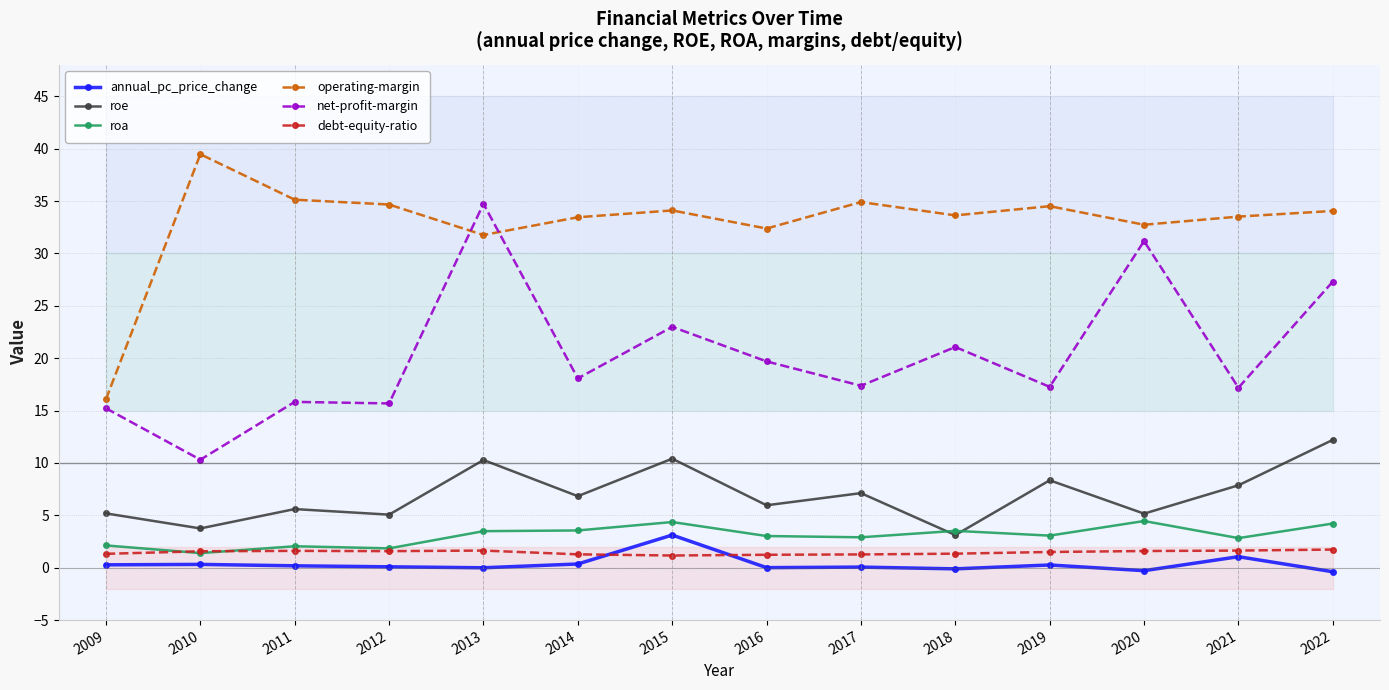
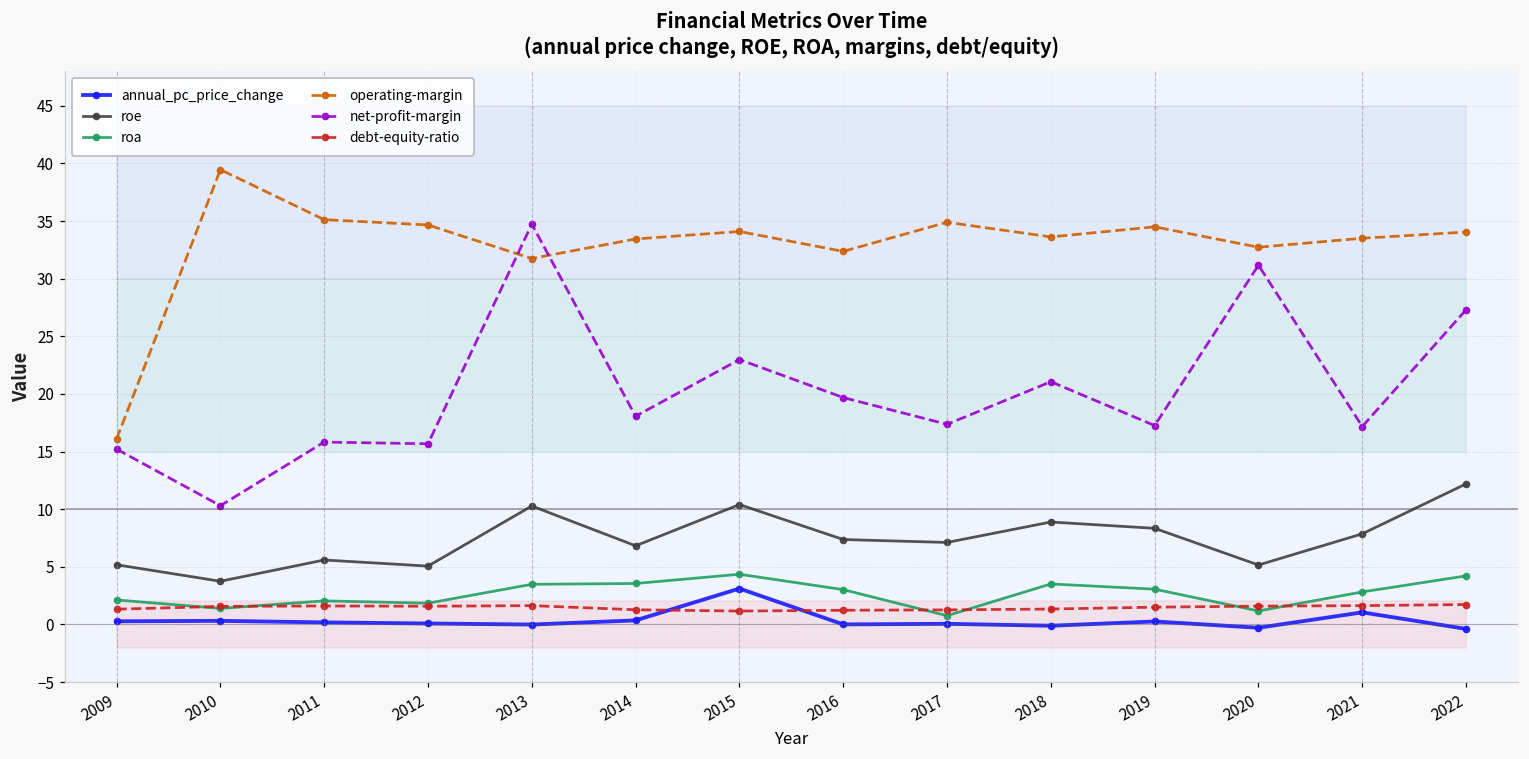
  {
    "annual_pc_price_change": {
      "2009": 0.3,
      "2010": 0.3,
      "2011": 0.2,
      "2012": 0.1,
      "2013": 0.0,
      "2014": 0.4,
      "2015": 3.1,
      "2016": 0.0,
      "2017": 0.1,
      "2018": -0.1,
      "2019": 0.3,
      "2020": -0.3,
      "2021": 1.1,
      "2022": -0.4
    },
    "roe": {
      "2009": 5.2,
      "2010": 3.7,
      "2011": 5.6,
      "2012": 5.1,
      "2013": 10.3,
      "2014": 6.8,
      "2015": 10.4,
-     "2016": 6.0,
+     "2016": 7.4,
      "2017": 7.1,
-     "2018": 3.1,
+     "2018": 8.9,
      "2019": 8.3,
      "2020": 5.2,
      "2021": 7.9,
      "2022": 12.2
    },
    "roa": {
      "2013": 3.5,
      "2014": 3.6,
      "2015": 4.4,
      "2016": 3.0,
-     "2017": 2.9,
+     "2017": 0.8,
      "2018": 3.5,
      "2019": 3.1,
-     "2020": 4.5,
+     "2020": 1.2,
      "2021": 2.8,
      "2022": 4.2
    },
    "operating-margin": {
      "2009": 16.1,
      "2010": 39.5,
      "2011": 35.1,
      "2012": 34.7,
      "2013": 31.8,
      "2014": 33.5,
      "2015": 34.1,
      "2016": 32.4,
      "2017": 34.9,
      "2018": 33.6,
      "2019": 34.5,
      "2020": 32.7,
      "2021": 33.5,
      "2022": 34.1
    },
    "net-profit-margin": {
      "2009": 15.2,
      "2010": 10.3,
      "2011": 15.8,
      "2012": 15.7,
      "2013": 34.7,
      "2014": 18.1,
      "2015": 23.0,
      "2016": 19.7,
      "2017": 17.4,
      "2018": 21.1,
      "2019": 17.3,
      "2020": 31.2,
      "2021": 17.2,
      "2022": 27.3
    },
    "debt-equity-ratio": {
      "2009": 1.3,
      "2011": 1.6,
      "2012": 1.6,
      "2013": 1.6,
      "2014": 1.3,
      "2015": 1.2,
      "2016": 1.2,
      "2017": 1.3,
      "2018": 1.3,
      "2019": 1.5,
      "2020": 1.6,
      "2021": 1.6,
      "2022": 1.7
    }
  }
